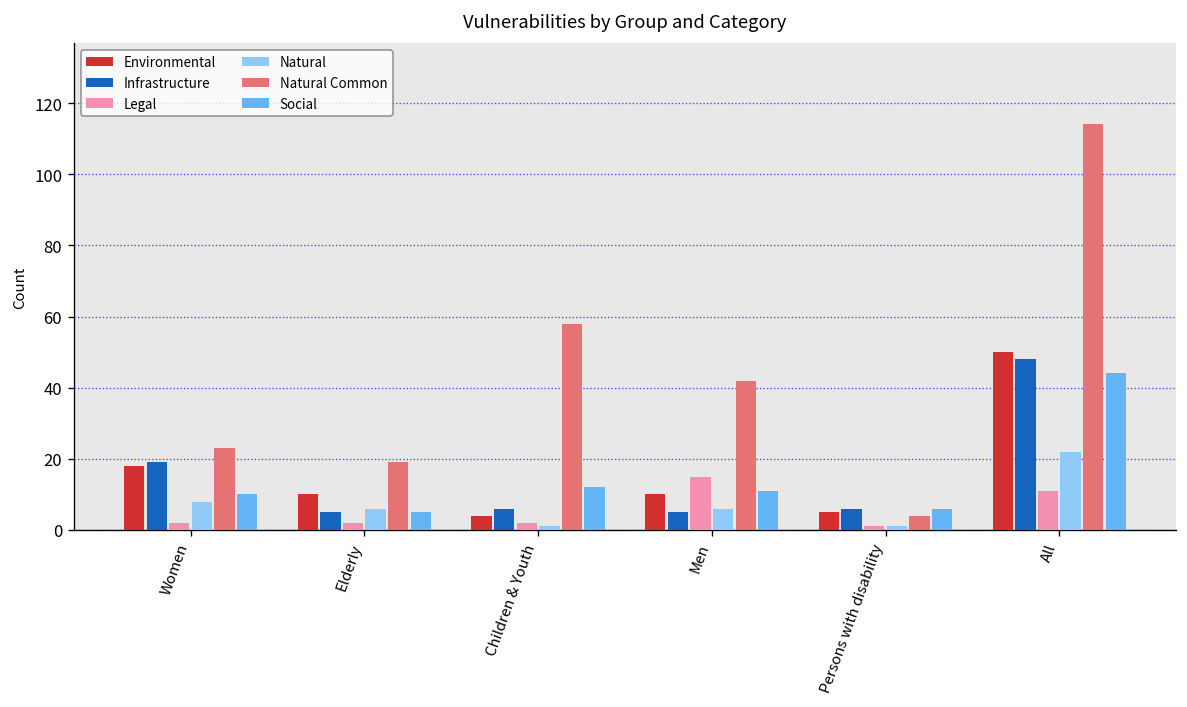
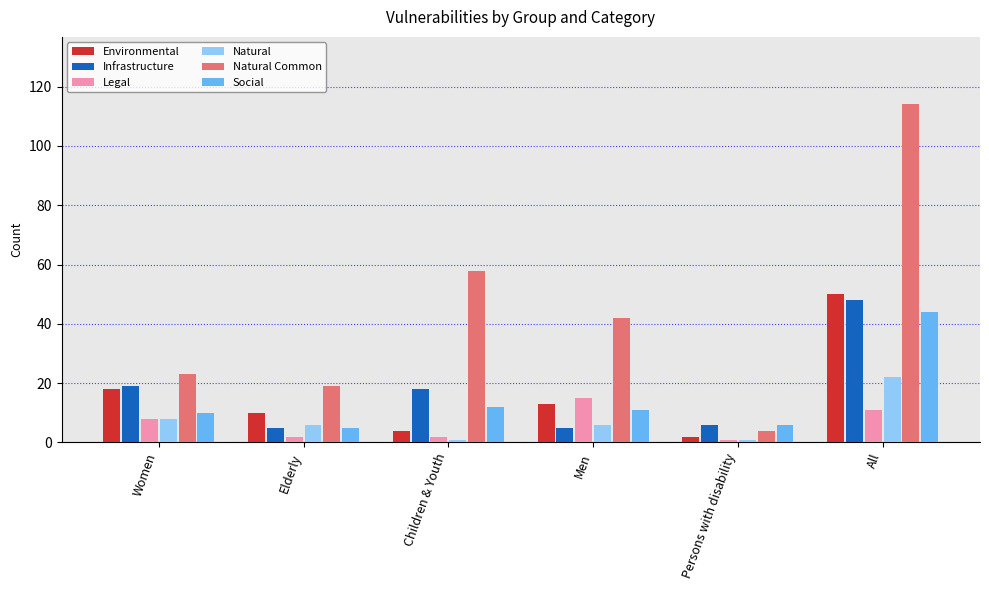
  {
    "Environmental": {
      "Women": 18,
      "Elderly": 10,
      "Children & Youth": 4,
-     "Men": 10,
-     "Persons with disability": 5,
+     "Men": 13,
+     "Persons with disability": 2,
      "All": 50
    },
    "Infrastructure": {
      "Women": 19,
      "Elderly": 5,
-     "Children & Youth": 6,
+     "Children & Youth": 18,
      "Men": 5,
      "Persons with disability": 6,
      "All": 48
    },
    "Legal": {
-     "Women": 2,
+     "Women": 8,
      "Elderly": 2,
      "Children & Youth": 2,
      "Men": 15,
      "Persons with disability": 1,
      "All": 11
    },
    "Natural Common": {
      "Women": 23,
      "Elderly": 19,
      "Children & Youth": 58,
      "Men": 42,
      "Persons with disability": 4,
      "All": 114
    }
  }
